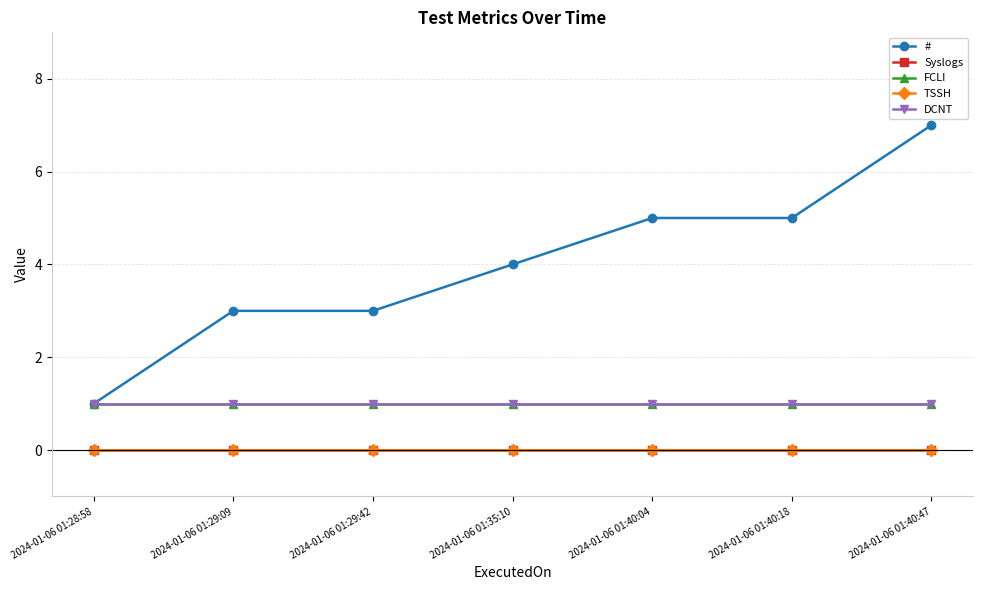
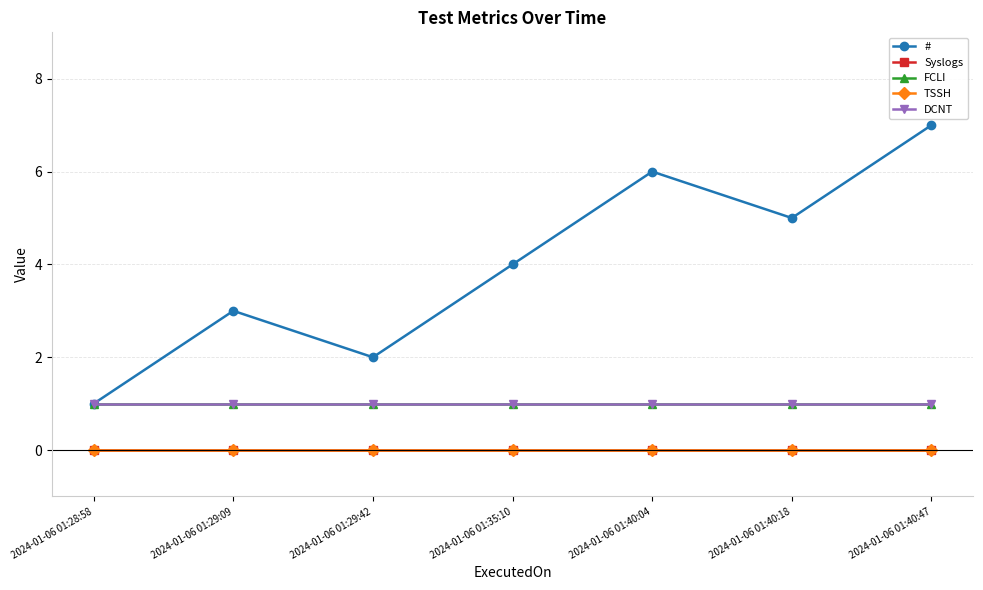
  {
    "#": {
      "2024-01-06 01:29:09": 3,
-     "2024-01-06 01:29:42": 3,
+     "2024-01-06 01:29:42": 2,
      "2024-01-06 01:35:10": 4,
-     "2024-01-06 01:40:04": 5,
+     "2024-01-06 01:40:04": 6,
      "2024-01-06 01:40:18": 5,
      "2024-01-06 01:40:47": 7
    },
    "TSSH": {
      "2024-01-06 01:28:58": 0,
      "2024-01-06 01:29:09": 0,
      "2024-01-06 01:29:42": 0,
      "2024-01-06 01:35:10": 0,
      "2024-01-06 01:40:04": 0,
      "2024-01-06 01:40:18": 0,
      "2024-01-06 01:40:47": 0
    },
    "DCNT": {
      "2024-01-06 01:29:09": 1,
      "2024-01-06 01:29:42": 1,
      "2024-01-06 01:35:10": 1,
      "2024-01-06 01:40:04": 1,
      "2024-01-06 01:40:18": 1,
      "2024-01-06 01:40:47": 1
    }
  }
